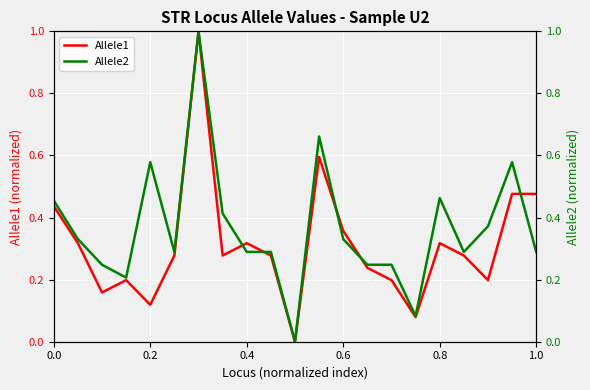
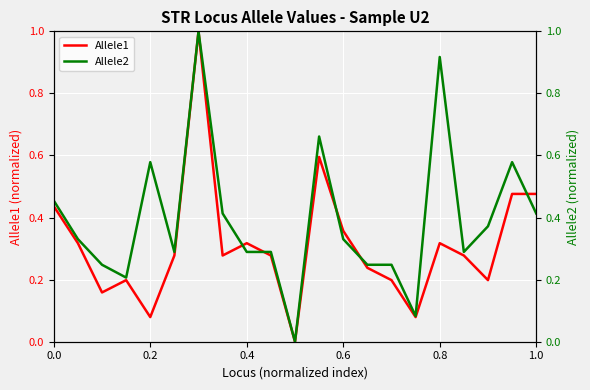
  {
    "Allele1": {
      "0.0": 0.44,
-     "0.2": 0.12,
+     "0.2": 0.08,
      "0.4": 0.32,
      "0.6": 0.36,
      "0.8": 0.32,
      "1.0": 0.48
    },
    "Allele2": {
      "0.0": 0.45,
      "0.2": 0.58,
      "0.4": 0.29,
      "0.6": 0.33,
-     "0.8": 0.46,
-     "1.0": 0.29
+     "0.8": 0.92,
+     "1.0": 0.41
    }
  }
